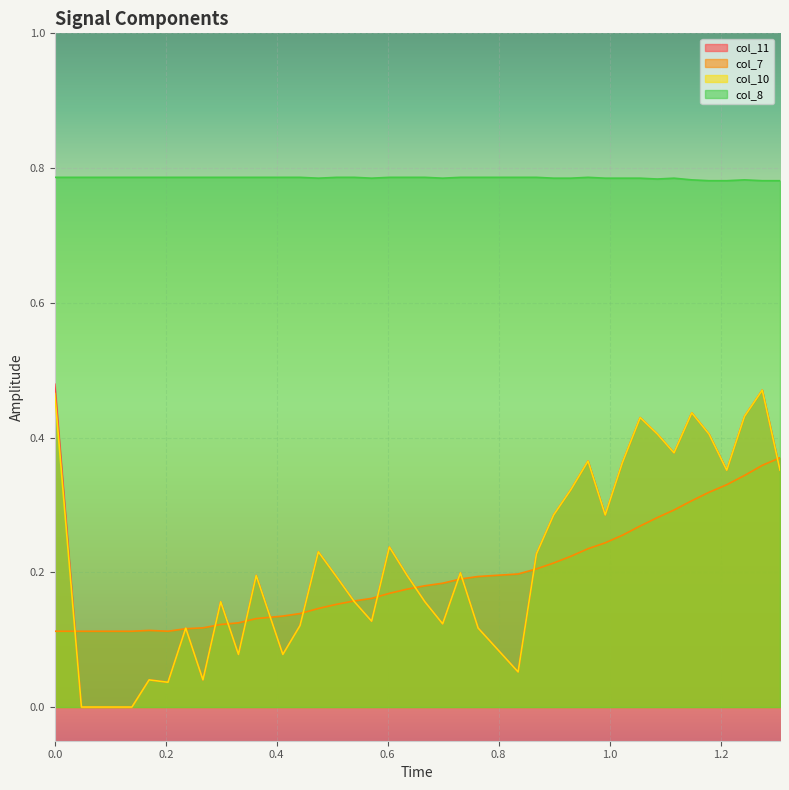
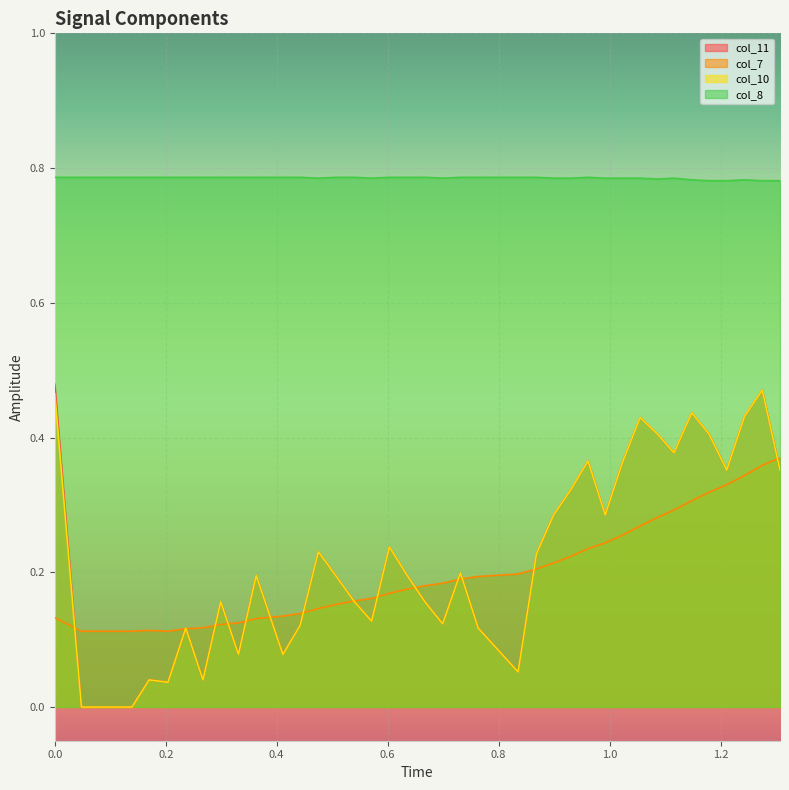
  {
    "col_11": {
      "0.0": 0.48
    },
    "col_7": {
-     "0.0": 0.11
+     "0.0": 0.13
    },
    "col_10": {
      "0.0": 0.47
    },
    "col_8": {
      "0.0": 0.79
    }
  }
